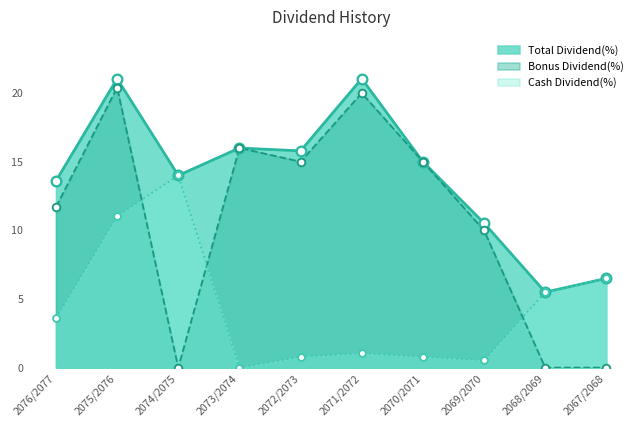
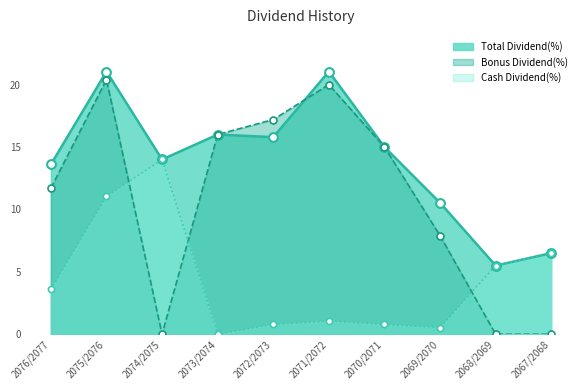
  {
    "Bonus Dividend(%)": {
      "2076/2077": 11.7,
      "2075/2076": 20.4,
      "2074/2075": 0.0,
-     "2072/2073": 15.0,
+     "2072/2073": 17.2,
      "2071/2072": 20.0,
-     "2069/2070": 10.0,
+     "2069/2070": 7.9,
      "2068/2069": 0.0,
      "2067/2068": 0.0
    }
  }
